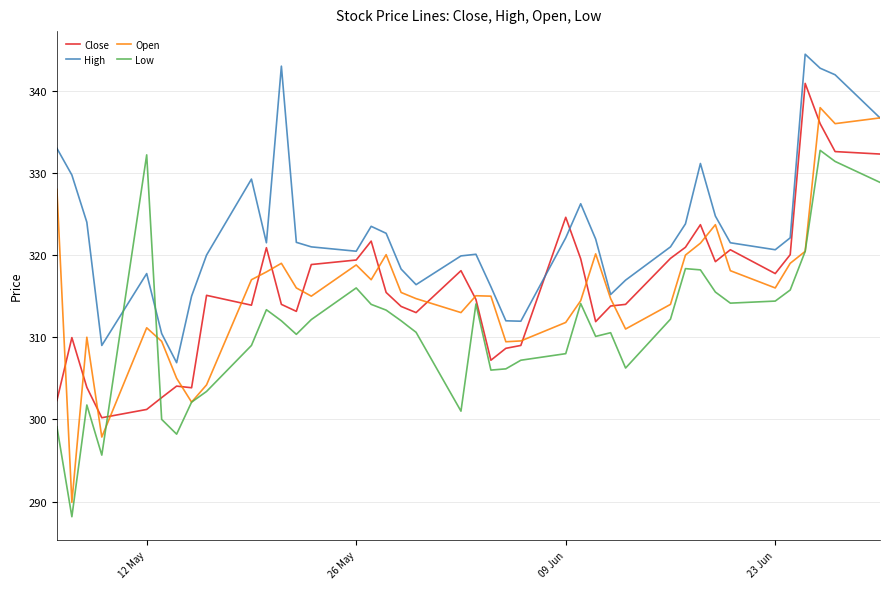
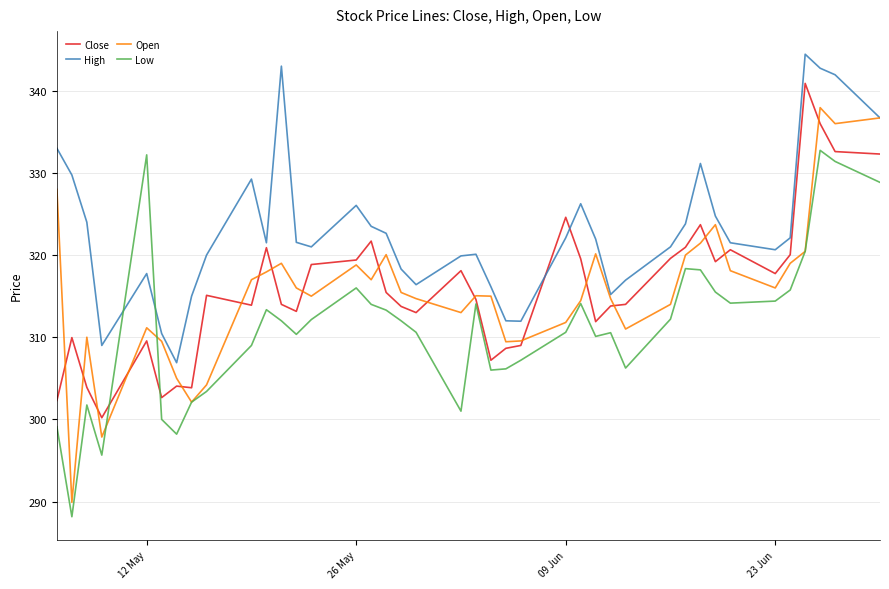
  {
    "Close": {
-     "12 May": 301,
+     "12 May": 310,
      "26 May": 319,
      "09 Jun": 325,
      "23 Jun": 318
    },
    "High": {
      "12 May": 318,
-     "26 May": 320,
+     "26 May": 326,
      "09 Jun": 322,
      "23 Jun": 321
    },
    "Open": {
      "12 May": 311,
      "26 May": 319,
      "09 Jun": 312,
      "23 Jun": 316
    },
    "Low": {
      "12 May": 332,
      "26 May": 316,
-     "09 Jun": 308,
+     "09 Jun": 311,
      "23 Jun": 314
    }
  }
